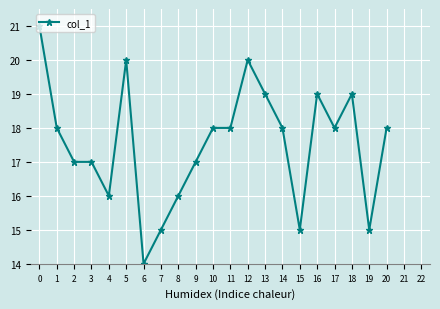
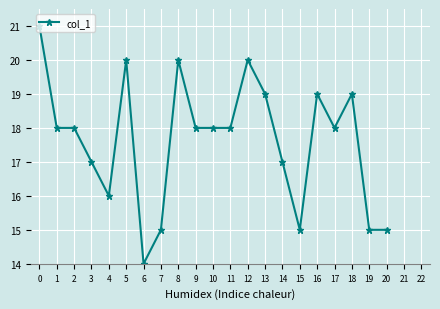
  {
    "1": 18,
-   "2": 17,
+   "2": 18,
    "3": 17,
    "4": 16,
    "5": 20,
    "6": 14,
    "7": 15,
-   "8": 16,
-   "9": 17,
+   "8": 20,
+   "9": 18,
    "10": 18,
    "11": 18,
    "12": 20,
    "13": 19,
-   "14": 18,
+   "14": 17,
    "15": 15,
    "16": 19,
    "17": 18,
    "18": 19,
    "19": 15,
-   "20": 18
+   "20": 15
  }
